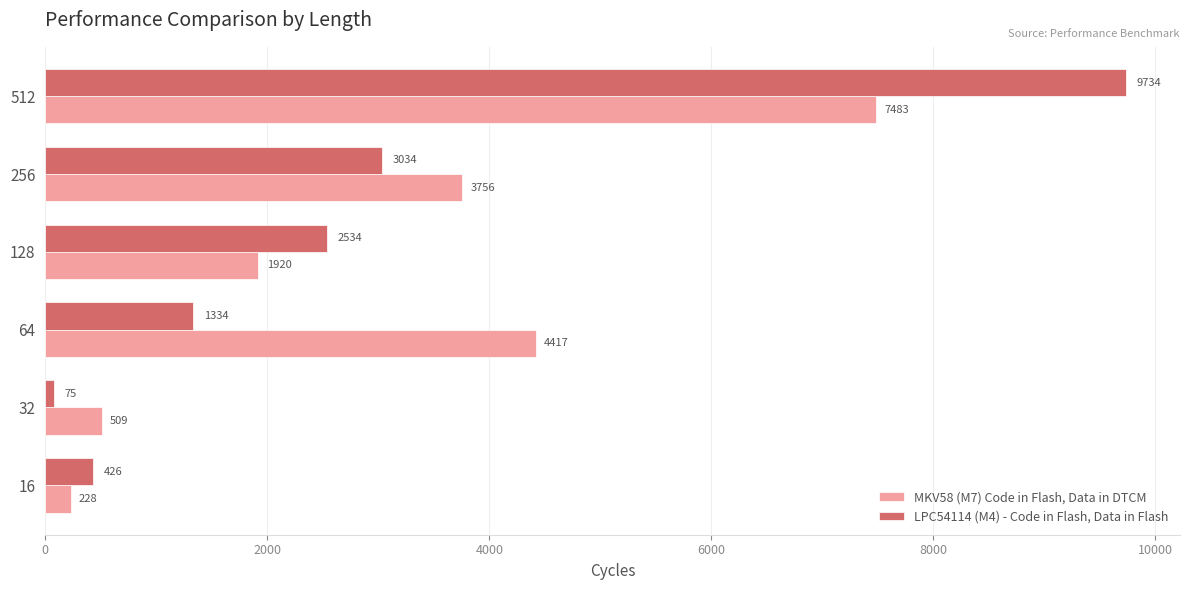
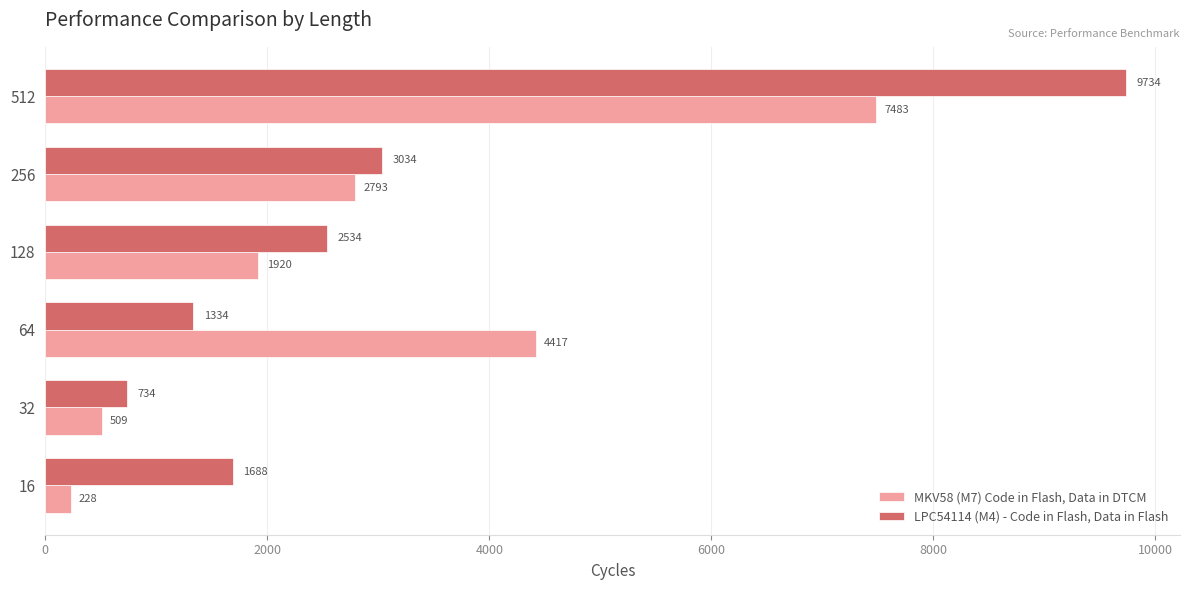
  {
    "MKV58 (M7) Code in Flash, Data in DTCM": {
      "512": 7483,
-     "256": 3756,
+     "256": 2793,
      "128": 1920,
      "64": 4417,
      "32": 509,
      "16": 228
    },
    "LPC54114 (M4) - Code in Flash, Data in Flash": {
      "512": 9734,
      "256": 3034,
      "128": 2534,
      "64": 1334,
-     "32": 75,
-     "16": 426
+     "32": 734,
+     "16": 1688
    }
  }
